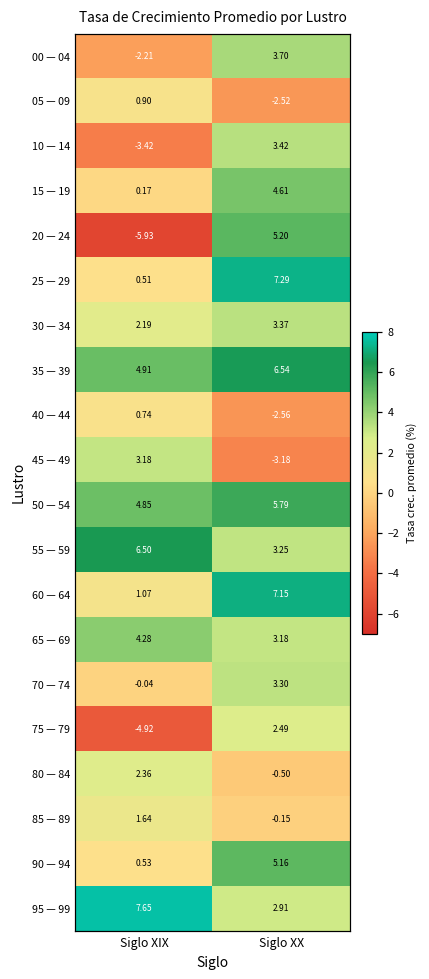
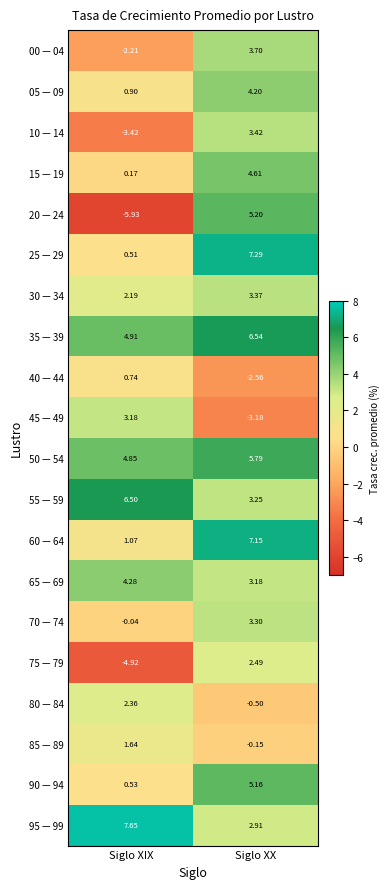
  {
    "00 — 04": {
      "Siglo XIX": -2.21,
      "Siglo XX": 3.70
    },
    "05 — 09": {
      "Siglo XIX": 0.90,
-     "Siglo XX": -2.52
+     "Siglo XX": 4.20
    },
    "10 — 14": {
      "Siglo XIX": -3.42,
      "Siglo XX": 3.42
    },
    "15 — 19": {
      "Siglo XIX": 0.17,
      "Siglo XX": 4.61
    },
    "20 — 24": {
      "Siglo XIX": -5.93,
      "Siglo XX": 5.20
    },
    "25 — 29": {
      "Siglo XIX": 0.51,
      "Siglo XX": 7.29
    },
    "30 — 34": {
      "Siglo XIX": 2.19,
      "Siglo XX": 3.37
    },
    "35 — 39": {
      "Siglo XIX": 4.91,
      "Siglo XX": 6.54
    },
    "40 — 44": {
      "Siglo XIX": 0.74,
      "Siglo XX": -2.56
    },
    "45 — 49": {
      "Siglo XIX": 3.18,
      "Siglo XX": -3.18
    },
    "50 — 54": {
      "Siglo XIX": 4.85,
      "Siglo XX": 5.79
    },
    "55 — 59": {
      "Siglo XIX": 6.50,
      "Siglo XX": 3.25
    },
    "60 — 64": {
      "Siglo XIX": 1.07,
      "Siglo XX": 7.15
    },
    "65 — 69": {
      "Siglo XIX": 4.28,
      "Siglo XX": 3.18
    },
    "70 — 74": {
      "Siglo XIX": -0.04,
      "Siglo XX": 3.30
    },
    "75 — 79": {
      "Siglo XIX": -4.92,
      "Siglo XX": 2.49
    },
    "80 — 84": {
      "Siglo XIX": 2.36,
      "Siglo XX": -0.50
    },
    "85 — 89": {
      "Siglo XIX": 1.64,
      "Siglo XX": -0.15
    },
    "90 — 94": {
      "Siglo XIX": 0.53,
      "Siglo XX": 5.16
    },
    "95 — 99": {
      "Siglo XIX": 7.65,
      "Siglo XX": 2.91
    }
  }
